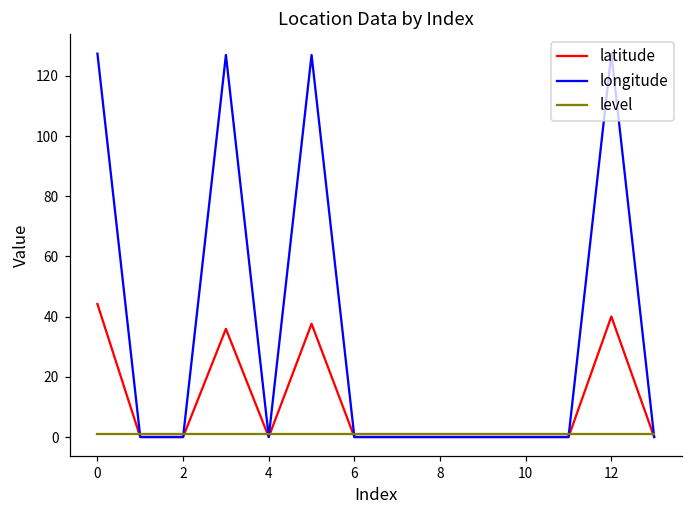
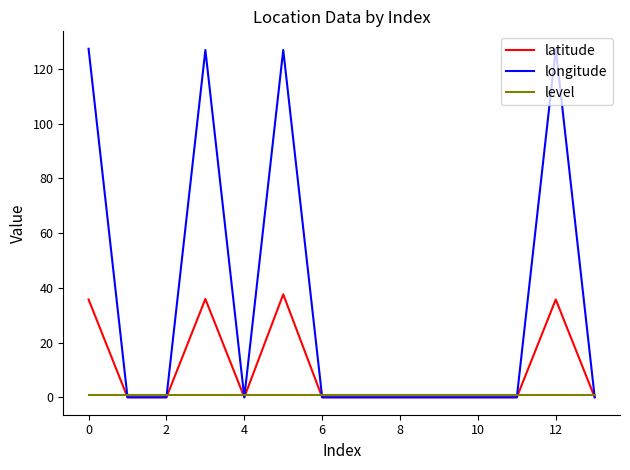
  {
    "latitude": {
-     "0": 44,
-     "12": 40
+     "0": 36,
+     "12": 36
    },
    "longitude": {
      "0": 127
    },
    "level": {
      "0": 1,
      "2": 1,
      "4": 1,
      "6": 1,
      "8": 1,
      "10": 1,
      "12": 1
    }
  }
